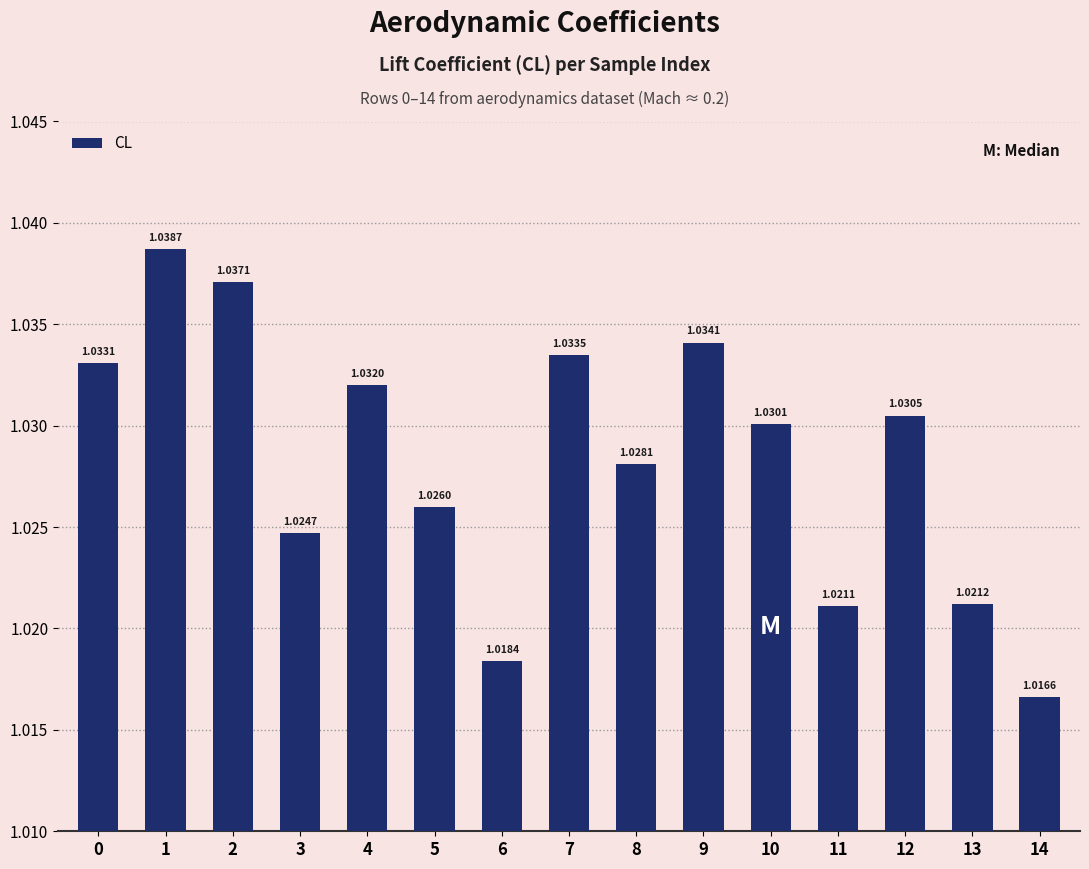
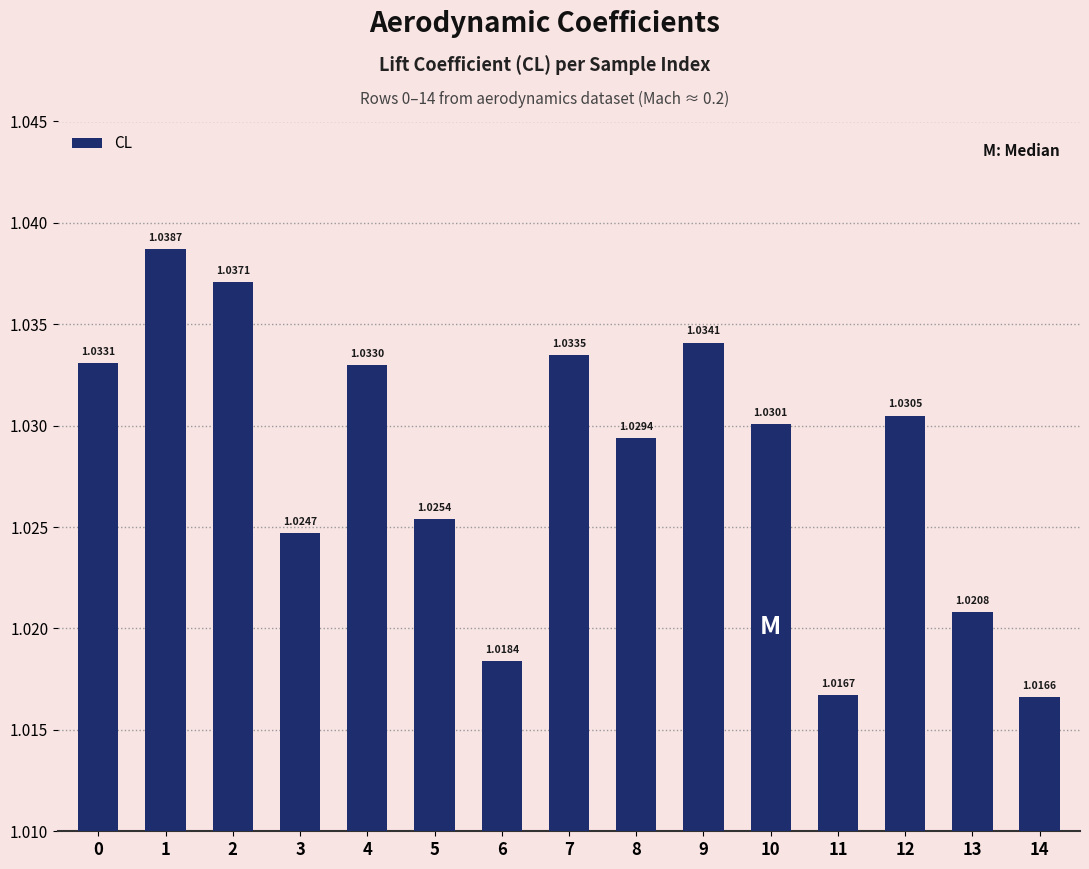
  {
    "0": 1.0331,
    "1": 1.0387,
    "2": 1.0371,
    "3": 1.0247,
-   "4": 1.0320,
-   "5": 1.0260,
+   "4": 1.0330,
+   "5": 1.0254,
    "6": 1.0184,
    "7": 1.0335,
-   "8": 1.0281,
+   "8": 1.0294,
    "9": 1.0341,
    "10": 1.0301,
-   "11": 1.0211,
+   "11": 1.0167,
    "12": 1.0305,
-   "13": 1.0212,
+   "13": 1.0208,
    "14": 1.0166
  }
